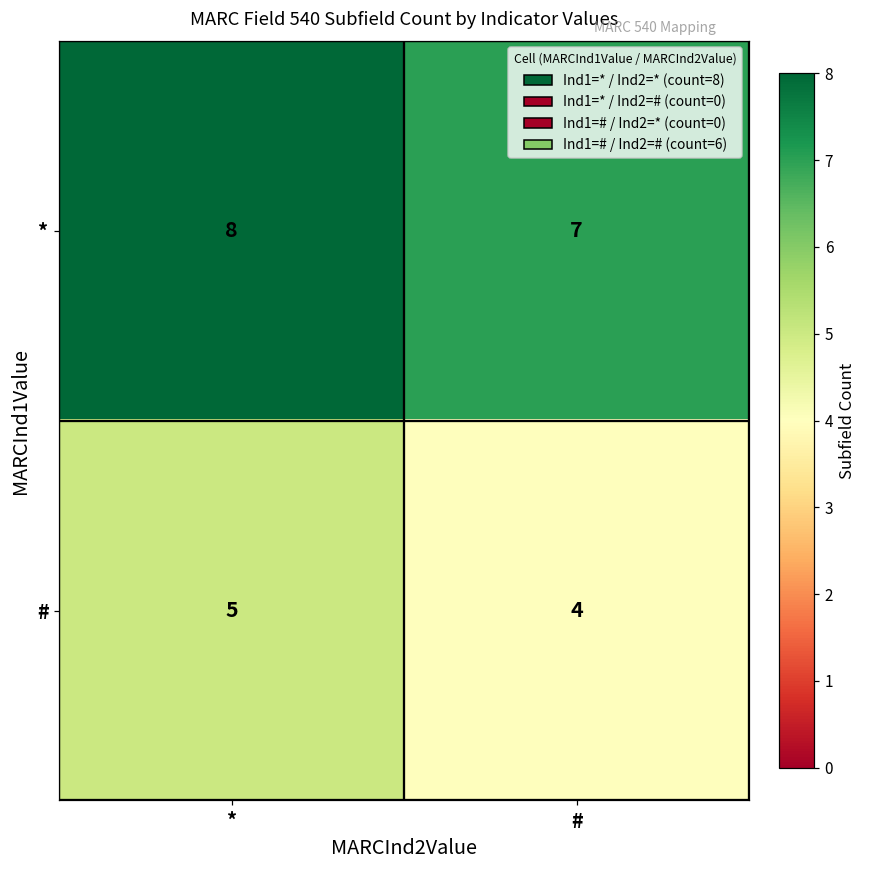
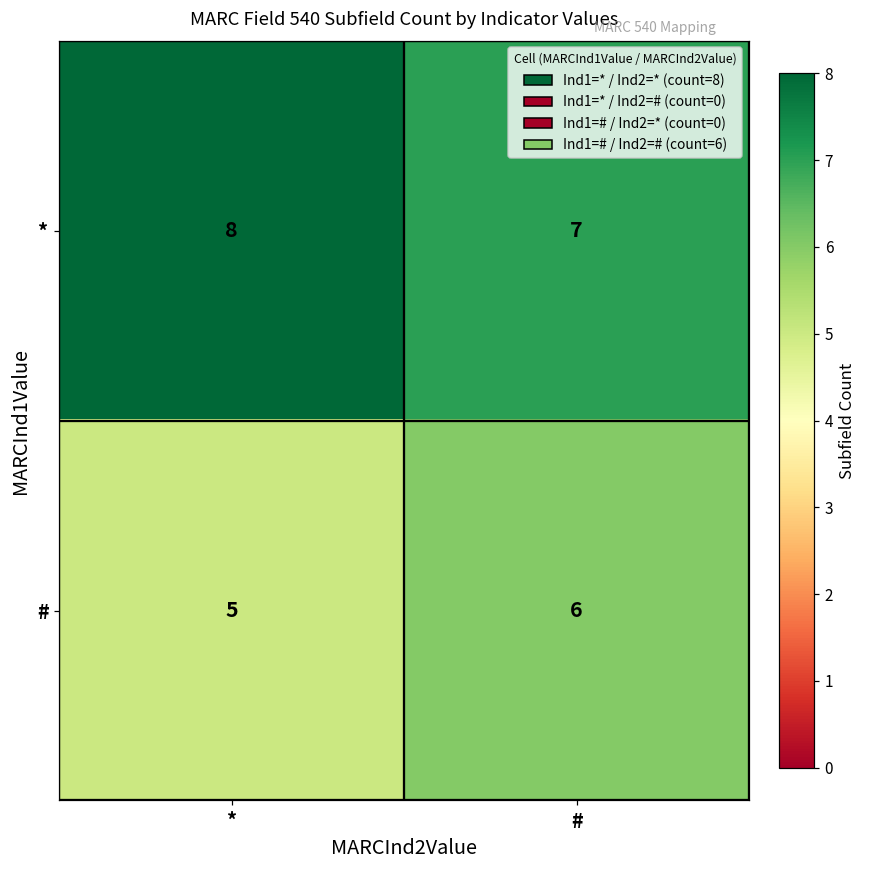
  {
    "*": {
      "*": 8,
      "#": 7
    },
    "#": {
      "*": 5,
-     "#": 4
+     "#": 6
    }
  }
